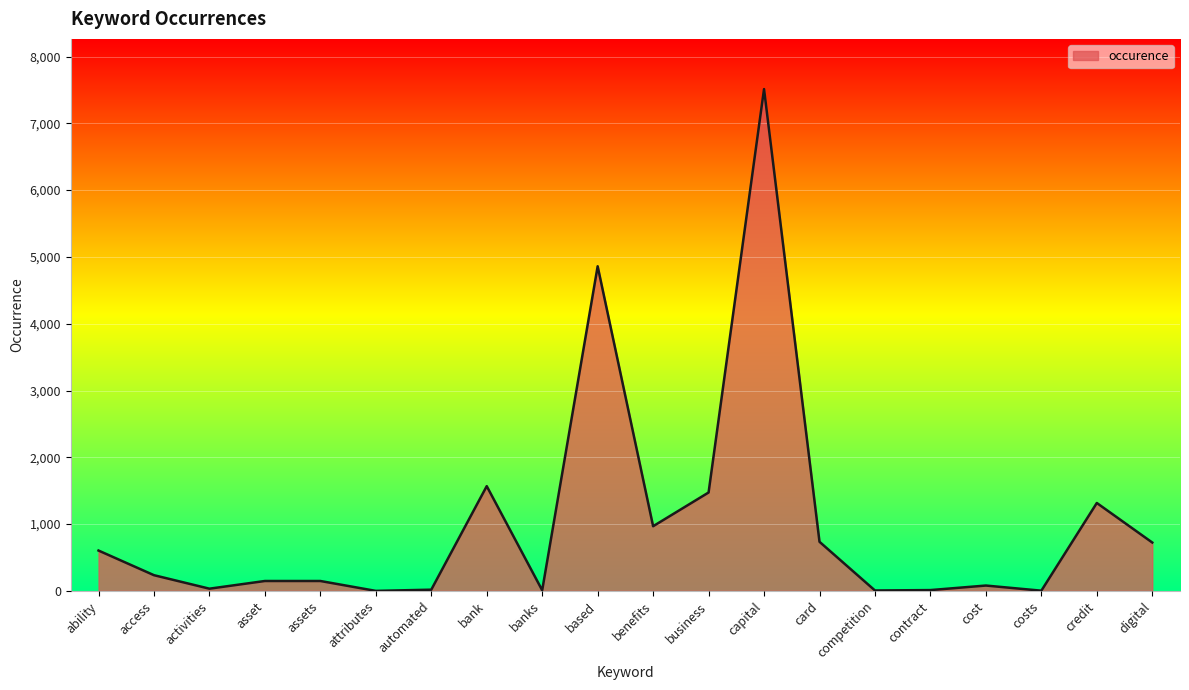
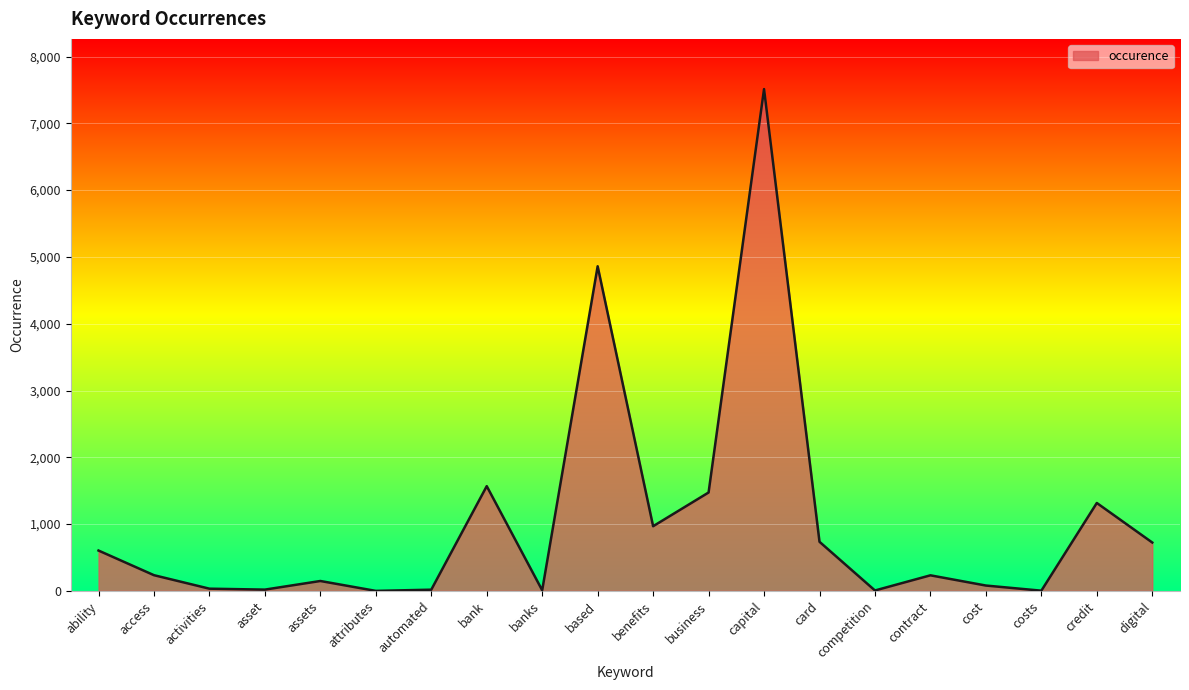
  {
    "ability": "600",
    "access": "200",
    "activities": "0",
-   "asset": "100",
+   "asset": "0",
    "assets": "100",
    "attributes": "0",
    "automated": "0",
    "bank": "1,600",
    "banks": "0",
    "based": "4,900",
    "benefits": "1,000",
    "business": "1,500",
    "capital": "7,500",
    "card": "700",
    "competition": "0",
-   "contract": "0",
+   "contract": "200",
    "cost": "100",
    "costs": "0",
    "credit": "1,300",
    "digital": "700"
  }
